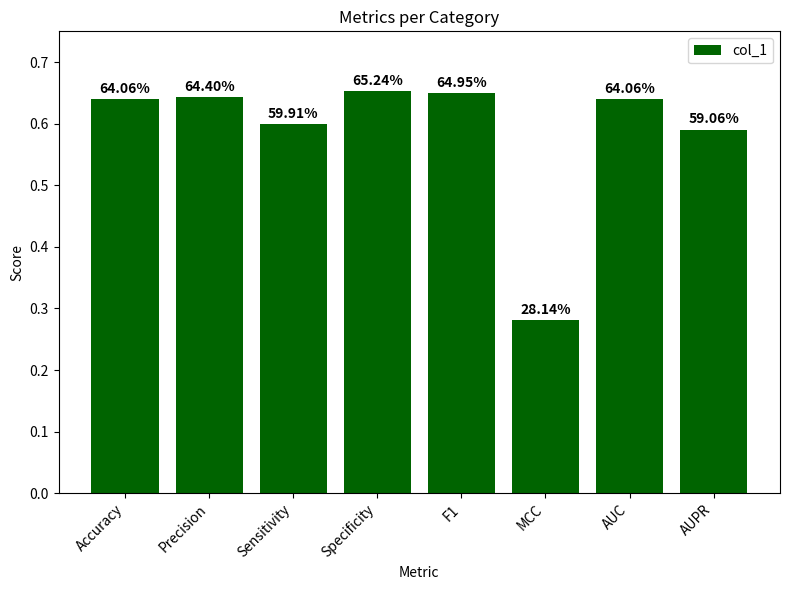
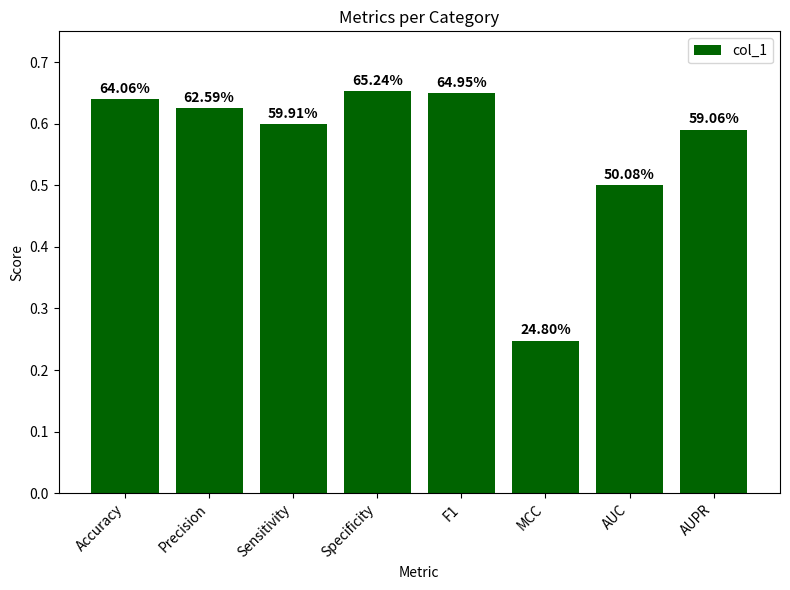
  {
    "Accuracy": "64.06%",
-   "Precision": "64.40%",
+   "Precision": "62.59%",
    "Sensitivity": "59.91%",
    "Specificity": "65.24%",
    "F1": "64.95%",
-   "MCC": "28.14%",
-   "AUC": "64.06%",
+   "MCC": "24.80%",
+   "AUC": "50.08%",
    "AUPR": "59.06%"
  }
